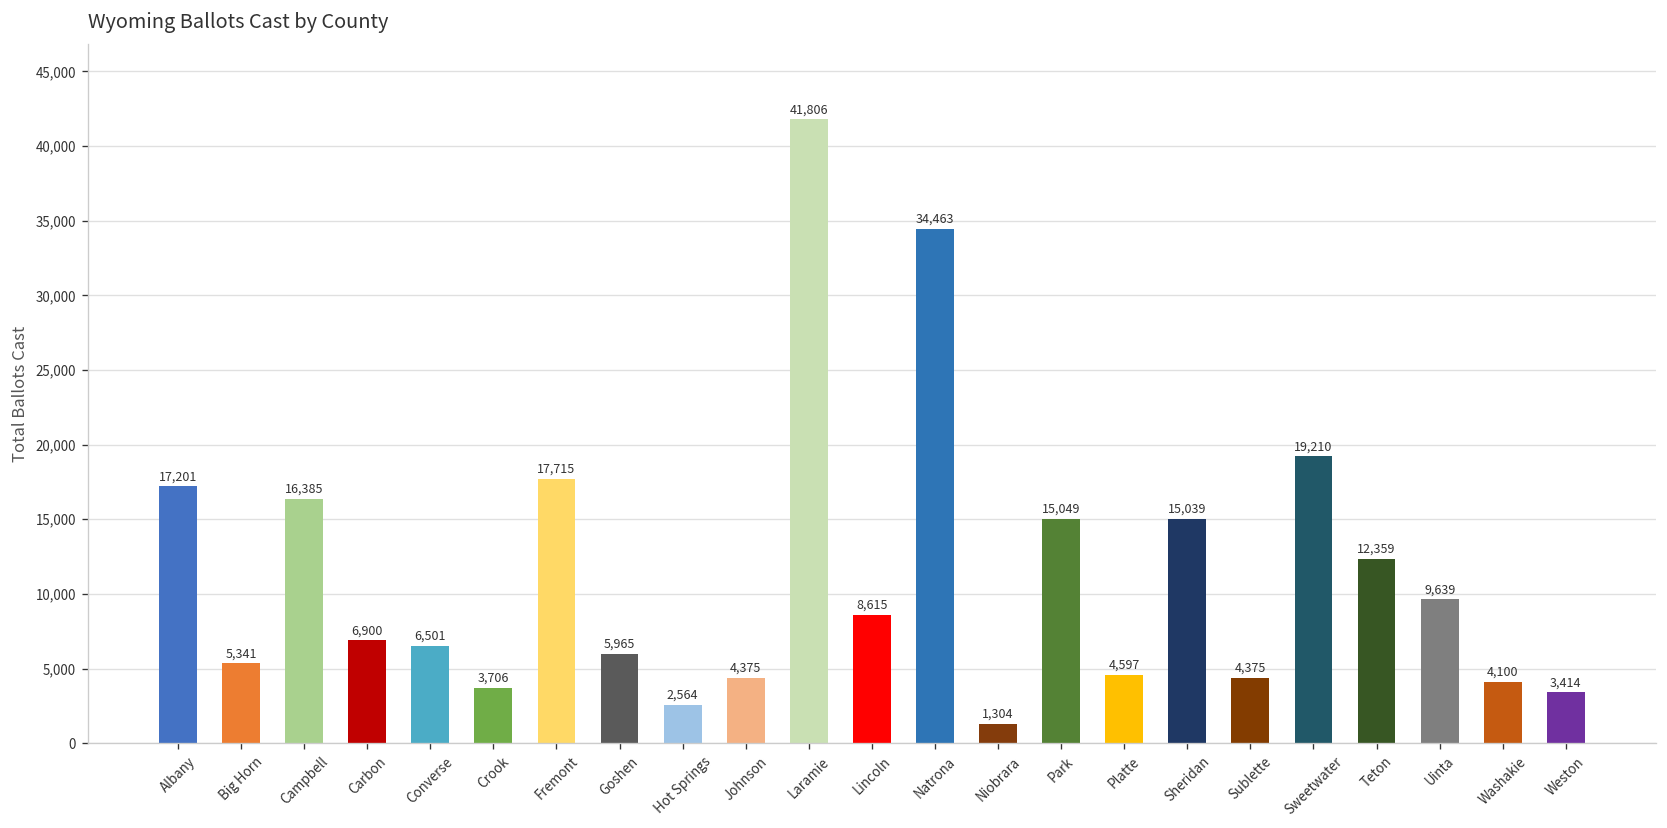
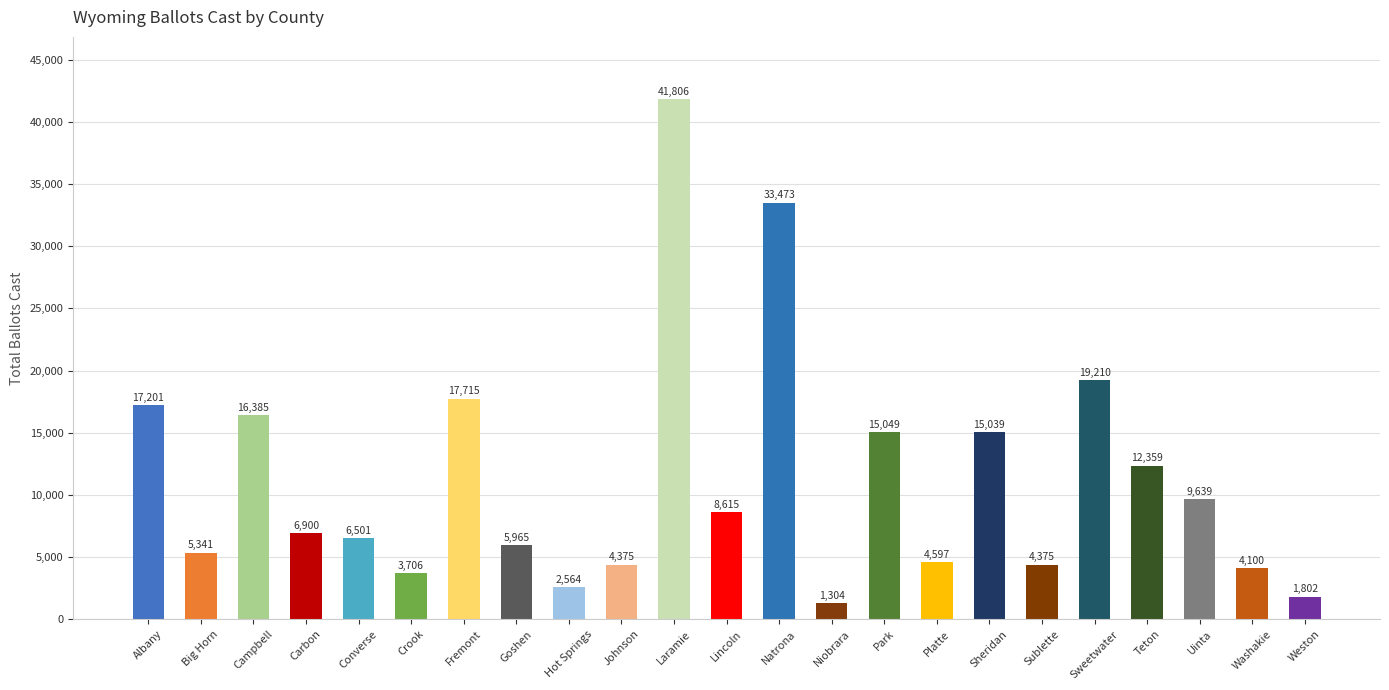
  {
    "Albany": "17,201",
    "Big Horn": "5,341",
    "Campbell": "16,385",
    "Carbon": "6,900",
    "Converse": "6,501",
    "Crook": "3,706",
    "Fremont": "17,715",
    "Goshen": "5,965",
    "Hot Springs": "2,564",
    "Johnson": "4,375",
    "Laramie": "41,806",
    "Lincoln": "8,615",
-   "Natrona": "34,463",
+   "Natrona": "33,473",
    "Niobrara": "1,304",
    "Park": "15,049",
    "Platte": "4,597",
    "Sheridan": "15,039",
    "Sublette": "4,375",
    "Sweetwater": "19,210",
    "Teton": "12,359",
    "Uinta": "9,639",
    "Washakie": "4,100",
-   "Weston": "3,414"
+   "Weston": "1,802"
  }
